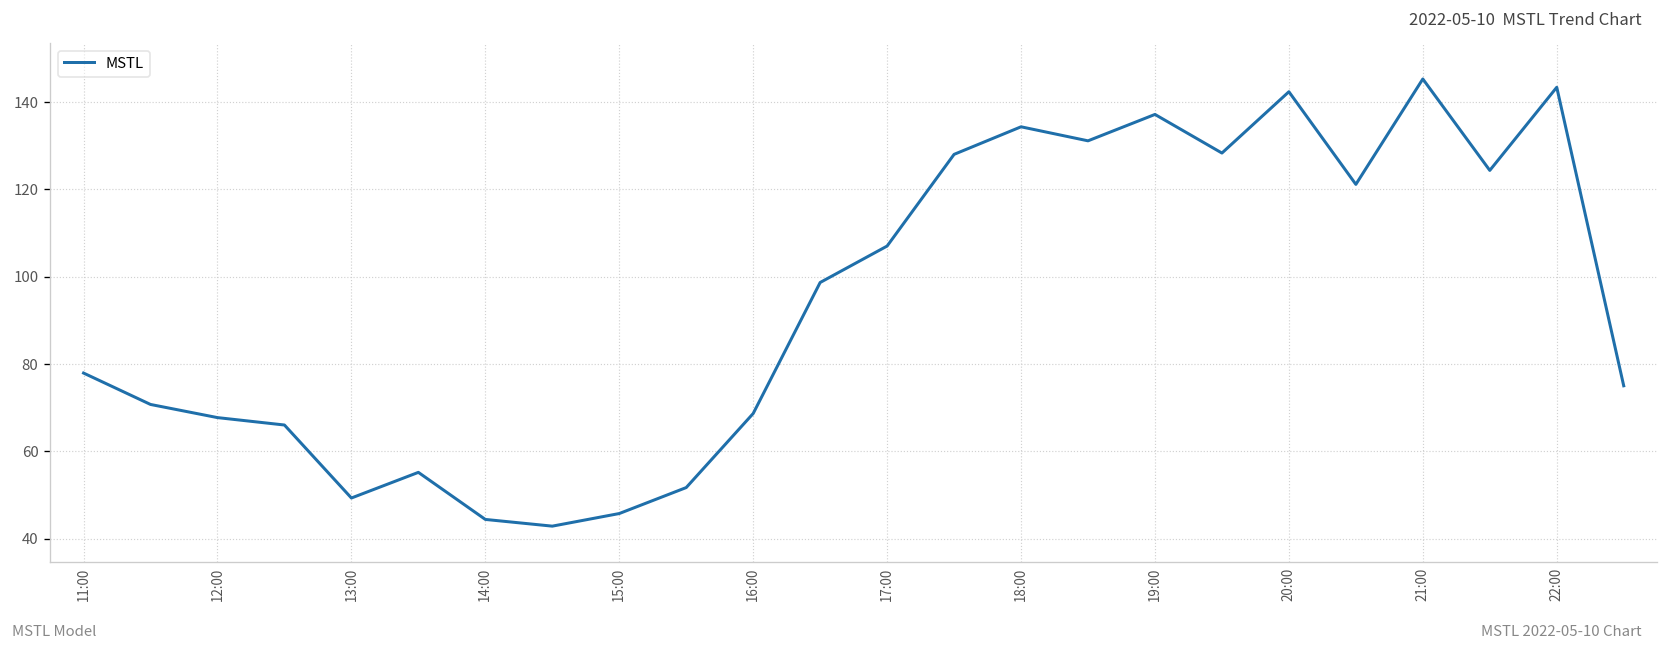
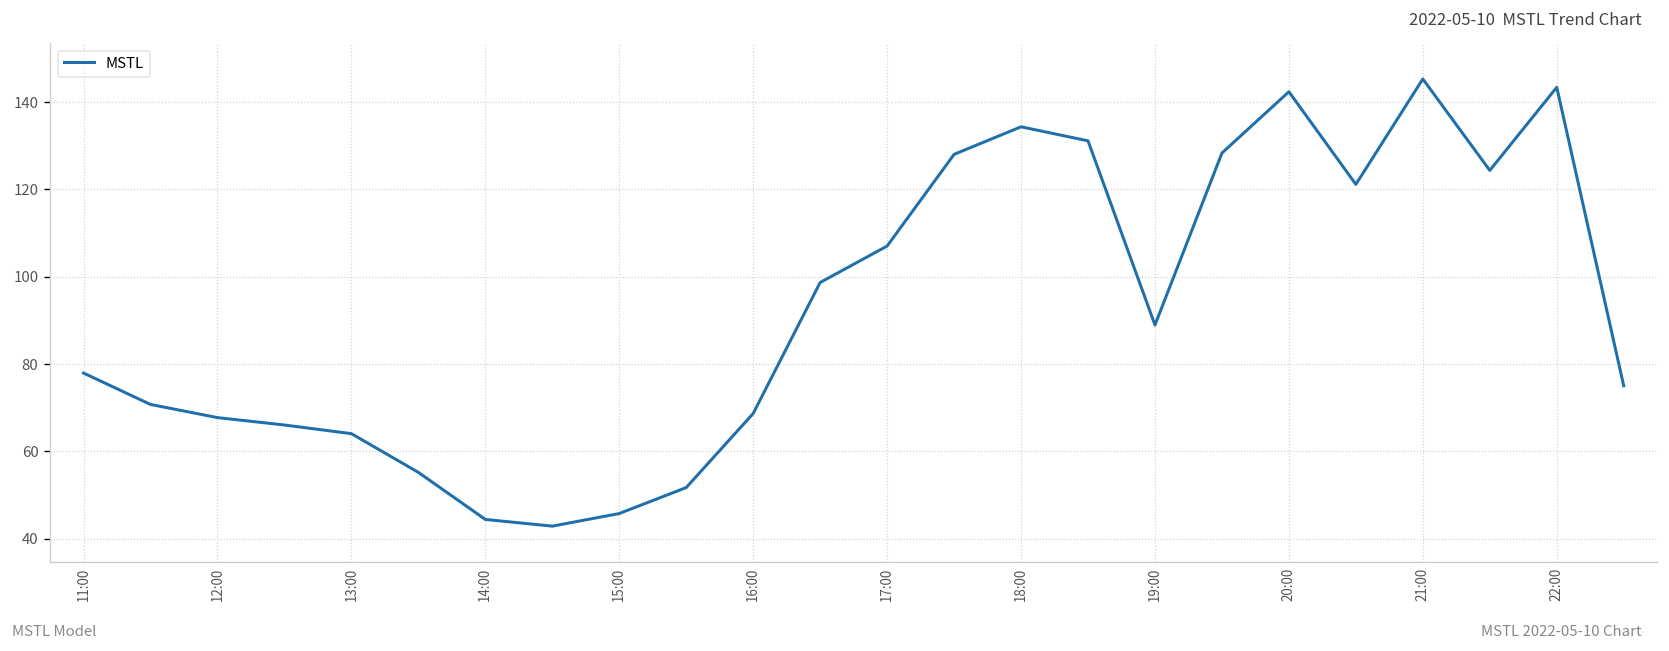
  {
    "11:00": 78,
    "12:00": 68,
-   "13:00": 49,
+   "13:00": 64,
    "14:00": 44,
    "15:00": 46,
    "16:00": 69,
    "17:00": 107,
    "18:00": 134,
-   "19:00": 137,
+   "19:00": 89,
    "20:00": 142,
    "21:00": 145,
    "22:00": 143
  }
